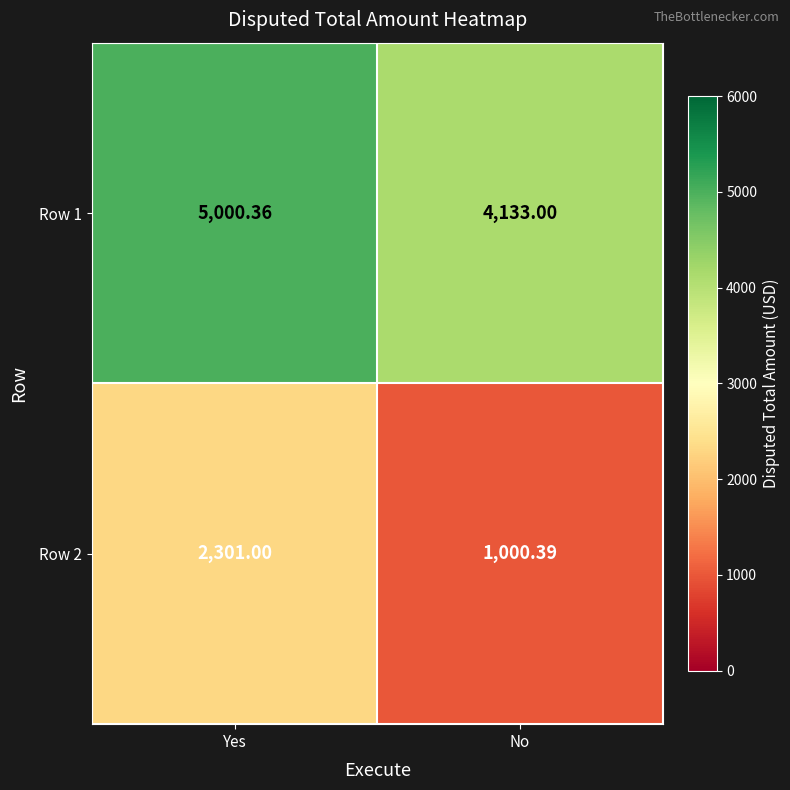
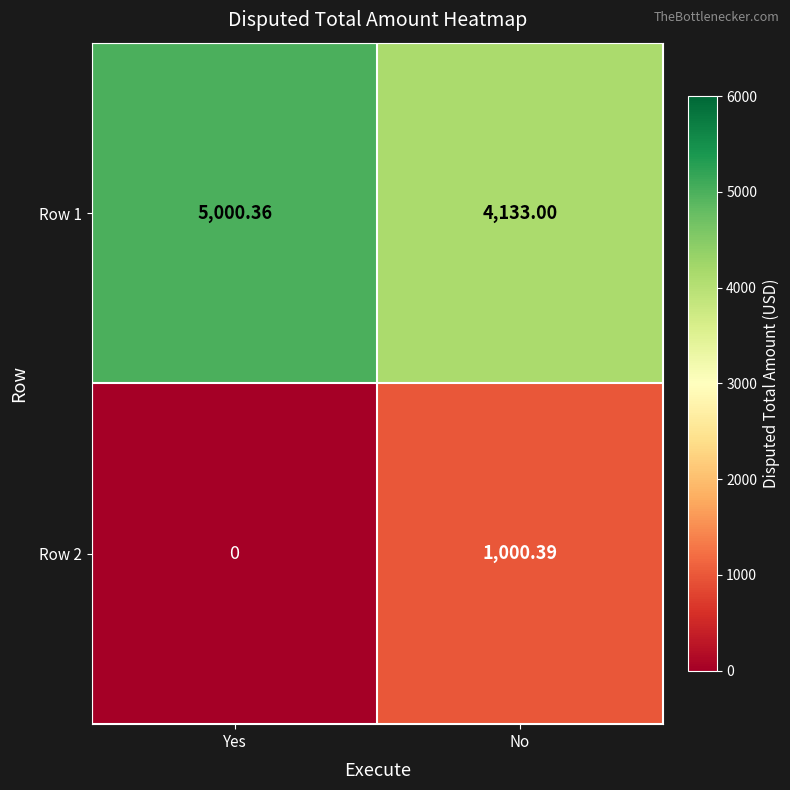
  {
    "Row 1": {
      "Yes": "5,000.36",
      "No": "4,133.00"
    },
    "Row 2": {
-     "Yes": "2,301.00",
+     "Yes": "0",
      "No": "1,000.39"
    }
  }
